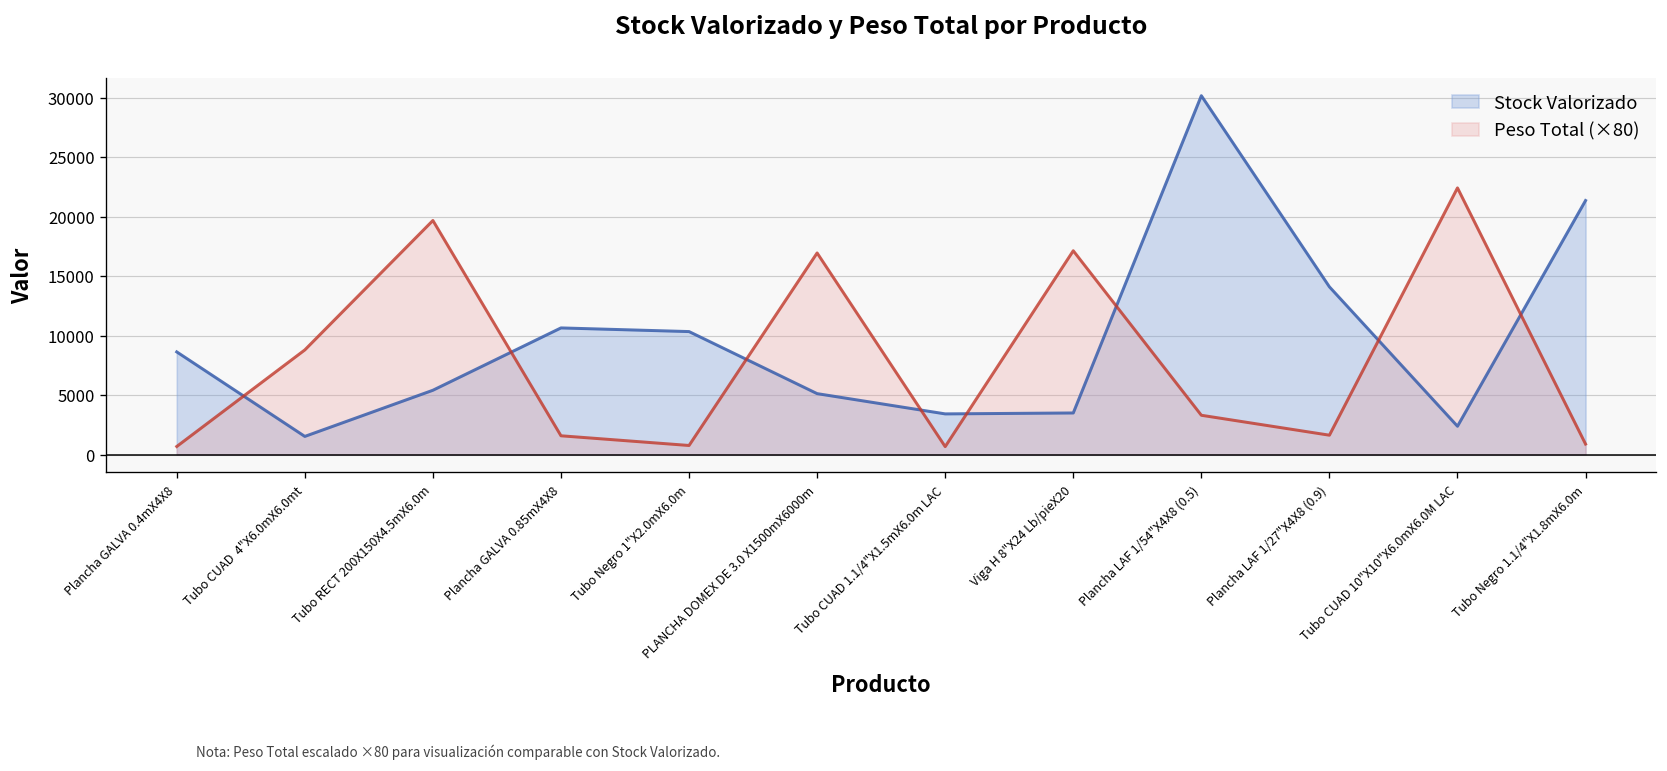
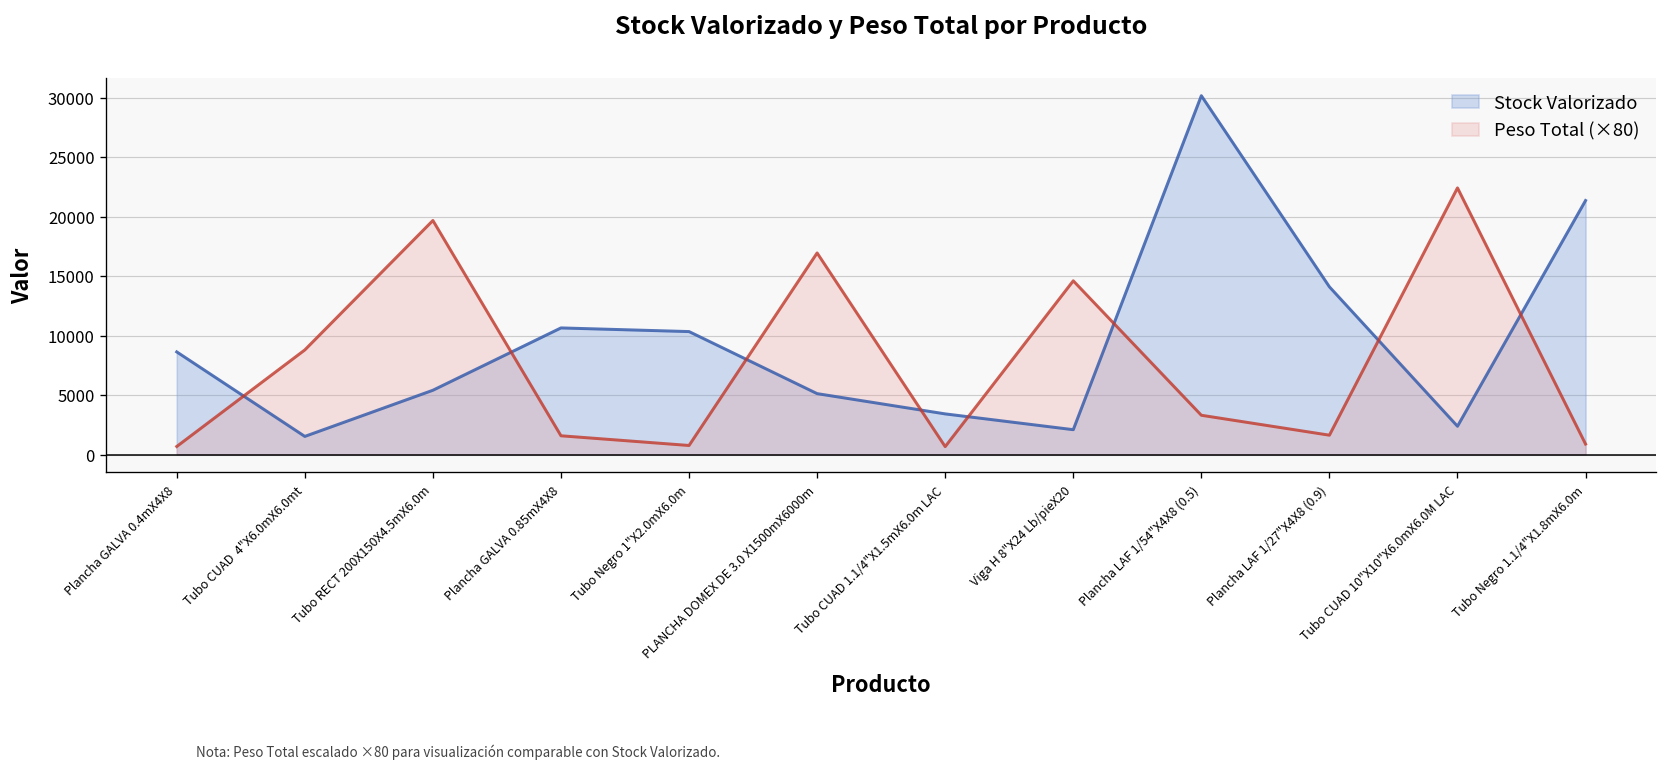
  {
    "Stock Valorizado": {
      "Plancha GALVA 0.4mX4X8": 9000,
      "Tubo CUAD 4\"X6.0mX6.0mt": 2000,
      "Tubo RECT 200X150X4.5mX6.0m": 5000,
      "Plancha GALVA 0.85mX4X8": 11000,
      "Tubo Negro 1\"X2.0mX6.0m": 10000,
      "PLANCHA DOMEX DE 3.0 X1500mX6000m": 5000,
      "Tubo CUAD 1.1/4\"X1.5mX6.0m LAC": 3000,
-     "Viga H 8\"X24 Lb/pieX20": 3000,
+     "Viga H 8\"X24 Lb/pieX20": 2000,
      "Plancha LAF 1/54\"X4X8 (0.5)": 30000,
      "Plancha LAF 1/27\"X4X8 (0.9)": 14000,
      "Tubo CUAD 10\"X10\"X6.0mX6.0M LAC": 2000,
      "Tubo Negro 1.1/4\"X1.8mX6.0m": 21000
    },
    "Peso Total (×80)": {
      "Plancha GALVA 0.4mX4X8": 1000,
      "Tubo CUAD 4\"X6.0mX6.0mt": 9000,
      "Tubo RECT 200X150X4.5mX6.0m": 20000,
      "Plancha GALVA 0.85mX4X8": 2000,
      "Tubo Negro 1\"X2.0mX6.0m": 1000,
      "PLANCHA DOMEX DE 3.0 X1500mX6000m": 17000,
      "Tubo CUAD 1.1/4\"X1.5mX6.0m LAC": 1000,
-     "Viga H 8\"X24 Lb/pieX20": 17000,
+     "Viga H 8\"X24 Lb/pieX20": 15000,
      "Plancha LAF 1/54\"X4X8 (0.5)": 3000,
      "Plancha LAF 1/27\"X4X8 (0.9)": 2000,
      "Tubo CUAD 10\"X10\"X6.0mX6.0M LAC": 22000,
      "Tubo Negro 1.1/4\"X1.8mX6.0m": 1000
    }
  }
